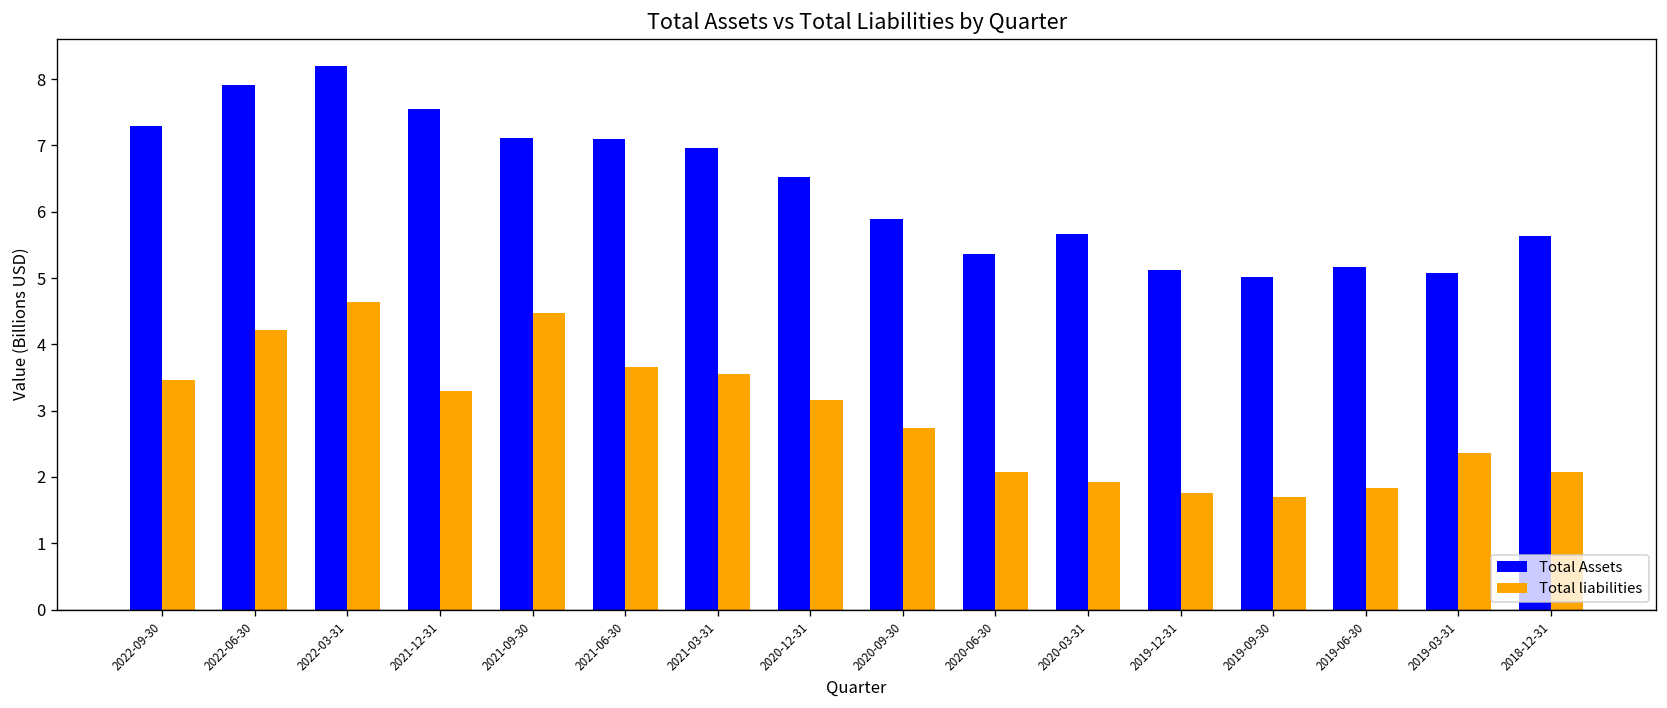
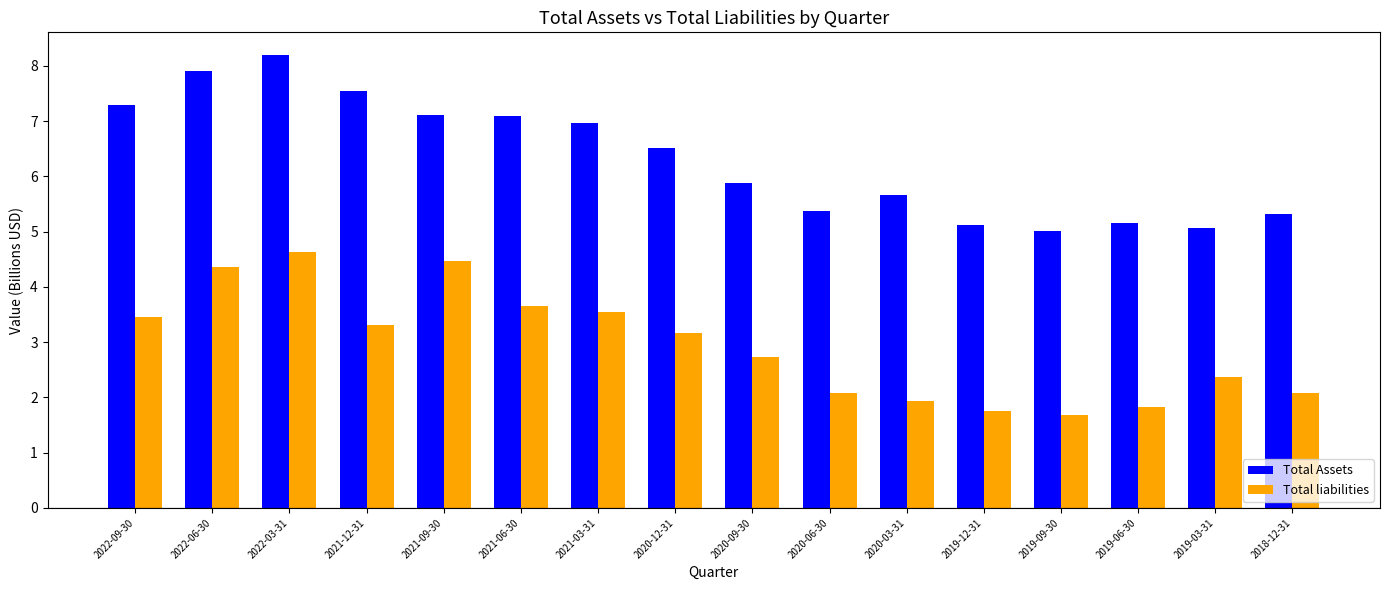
  {
    "Total Assets": {
      "2022-09-30": 7.3,
      "2022-06-30": 7.9,
      "2022-03-31": 8.2,
      "2021-12-31": 7.5,
      "2021-09-30": 7.1,
      "2021-06-30": 7.1,
      "2021-03-31": 7.0,
      "2020-12-31": 6.5,
      "2020-09-30": 5.9,
      "2020-06-30": 5.4,
      "2020-03-31": 5.7,
      "2019-12-31": 5.1,
      "2019-09-30": 5.0,
      "2019-06-30": 5.2,
      "2019-03-31": 5.1,
-     "2018-12-31": 5.6
+     "2018-12-31": 5.3
    },
    "Total liabilities": {
      "2022-09-30": 3.5,
-     "2022-06-30": 4.2,
+     "2022-06-30": 4.4,
      "2022-03-31": 4.6,
      "2021-12-31": 3.3,
      "2021-09-30": 4.5,
      "2021-06-30": 3.7,
      "2021-03-31": 3.6,
      "2020-12-31": 3.2,
      "2020-09-30": 2.7,
      "2020-06-30": 2.1,
      "2020-03-31": 1.9,
      "2019-12-31": 1.8,
      "2019-09-30": 1.7,
      "2019-06-30": 1.8,
      "2019-03-31": 2.4,
      "2018-12-31": 2.1
    }
  }
